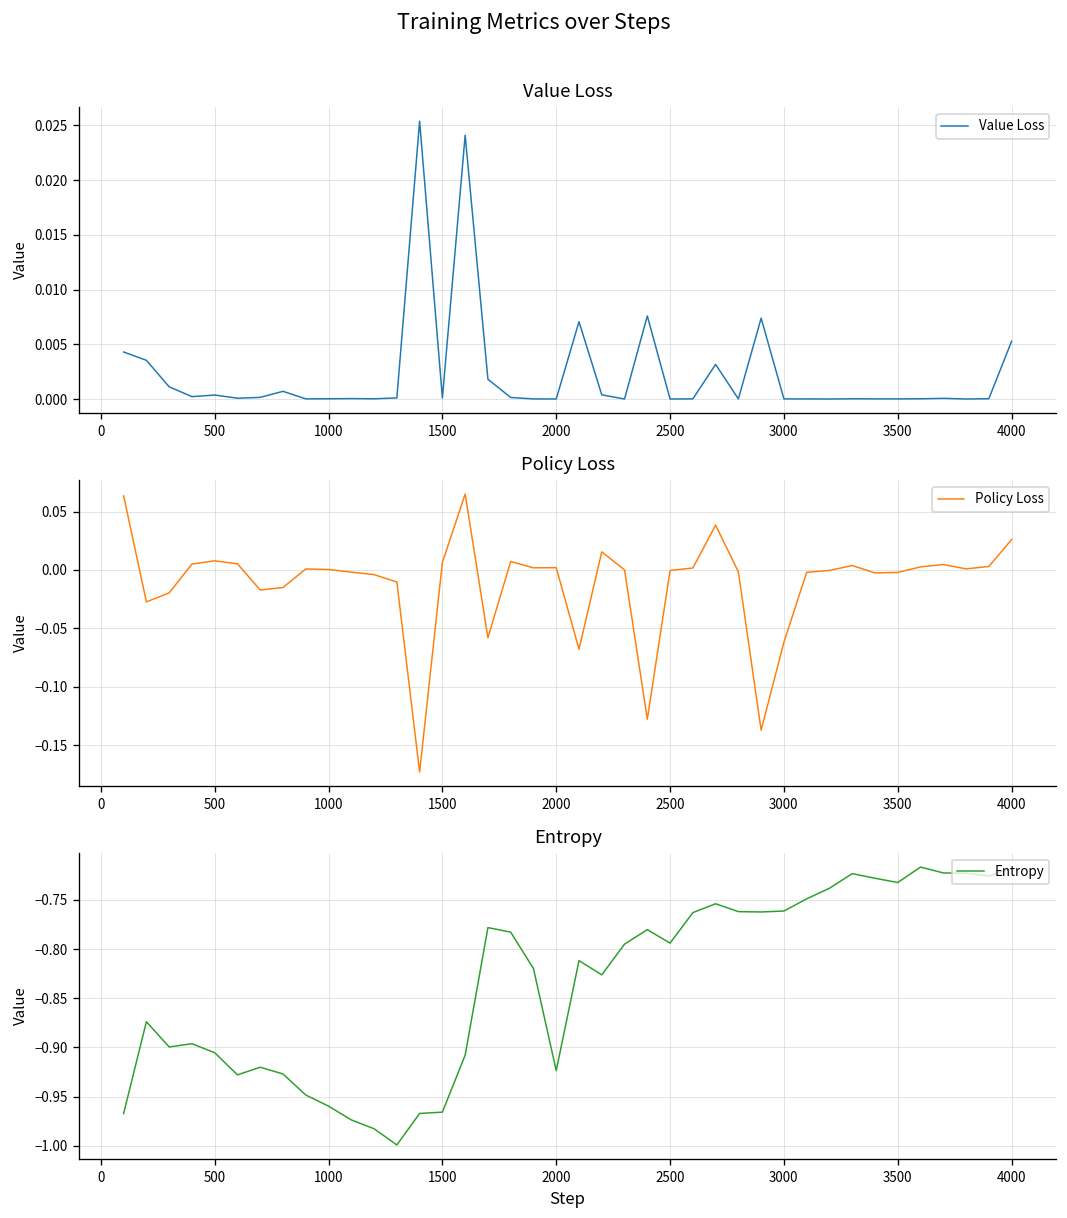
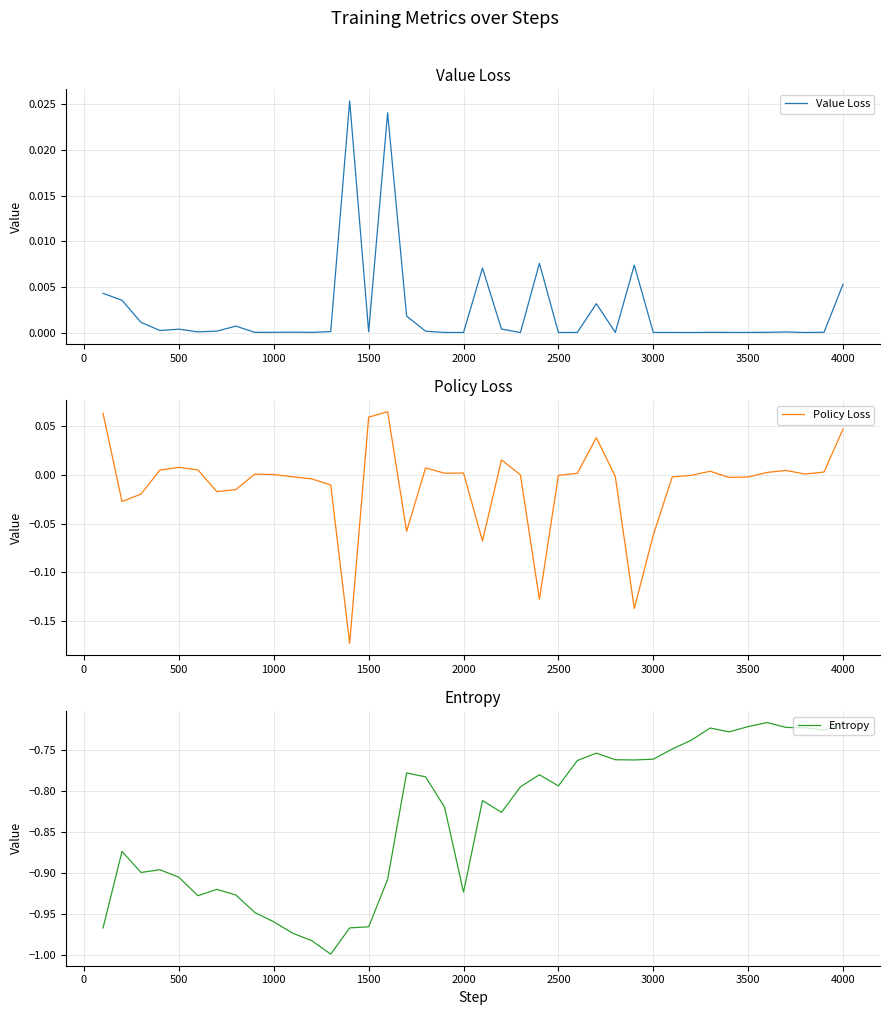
  {
    "Value Loss": {
      "500": 0.000,
      "1000": 0.000,
      "1500": 0.000,
      "2000": 0.000,
      "2500": 0.000,
      "3000": 0.000,
      "3500": 0.000,
      "4000": 0.005
    },
    "Policy Loss": {
      "500": 0.01,
      "1000": 0.00,
-     "1500": 0.01,
+     "1500": 0.06,
      "2000": 0.00,
      "2500": 0.00,
      "3000": -0.06,
      "3500": 0.00,
-     "4000": 0.03
+     "4000": 0.05
    },
    "Entropy": {
      "500": -0.91,
      "1000": -0.96,
      "1500": -0.97,
      "2000": -0.92,
      "2500": -0.79,
      "3000": -0.76,
-     "3500": -0.73
+     "3500": -0.72
    }
  }
